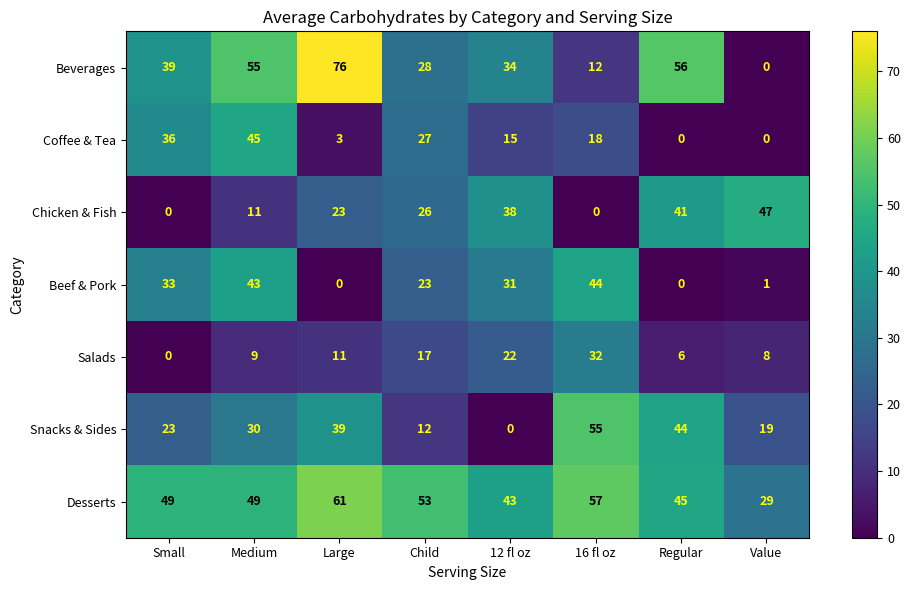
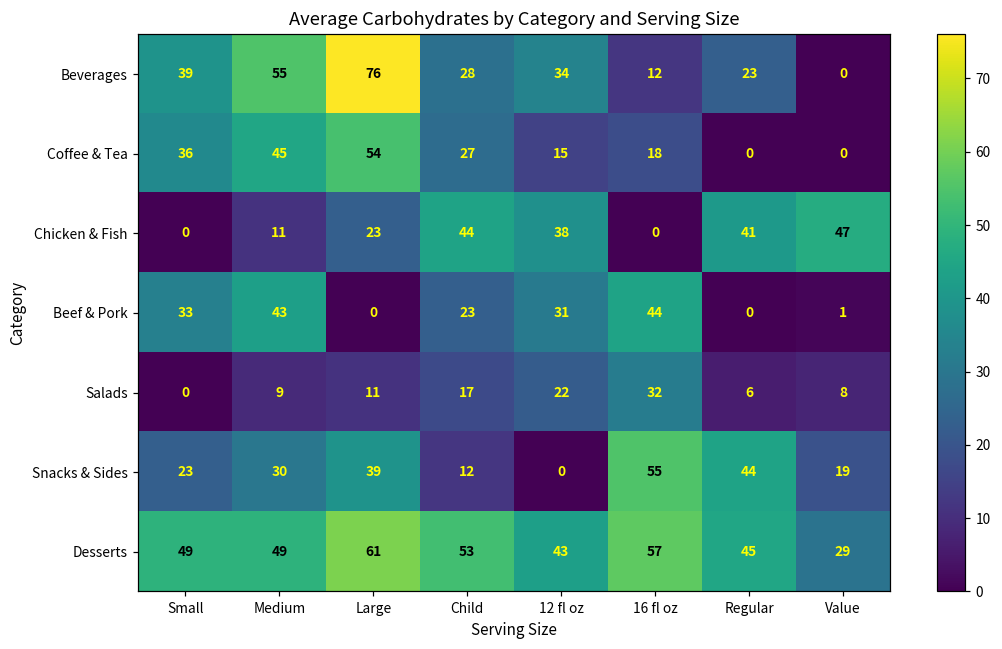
  {
    "Beverages": {
      "Small": 39,
      "Medium": 55,
      "Large": 76,
      "Child": 28,
      "12 fl oz": 34,
      "16 fl oz": 12,
-     "Regular": 56,
+     "Regular": 23,
      "Value": 0
    },
    "Coffee & Tea": {
      "Small": 36,
      "Medium": 45,
-     "Large": 3,
+     "Large": 54,
      "Child": 27,
      "12 fl oz": 15,
      "16 fl oz": 18,
      "Regular": 0,
      "Value": 0
    },
    "Chicken & Fish": {
      "Small": 0,
      "Medium": 11,
      "Large": 23,
-     "Child": 26,
+     "Child": 44,
      "12 fl oz": 38,
      "16 fl oz": 0,
      "Regular": 41,
      "Value": 47
    },
    "Beef & Pork": {
      "Small": 33,
      "Medium": 43,
      "Large": 0,
      "Child": 23,
      "12 fl oz": 31,
      "16 fl oz": 44,
      "Regular": 0,
      "Value": 1
    },
    "Salads": {
      "Small": 0,
      "Medium": 9,
      "Large": 11,
      "Child": 17,
      "12 fl oz": 22,
      "16 fl oz": 32,
      "Regular": 6,
      "Value": 8
    },
    "Snacks & Sides": {
      "Small": 23,
      "Medium": 30,
      "Large": 39,
      "Child": 12,
      "12 fl oz": 0,
      "16 fl oz": 55,
      "Regular": 44,
      "Value": 19
    },
    "Desserts": {
      "Small": 49,
      "Medium": 49,
      "Large": 61,
      "Child": 53,
      "12 fl oz": 43,
      "16 fl oz": 57,
      "Regular": 45,
      "Value": 29
    }
  }
